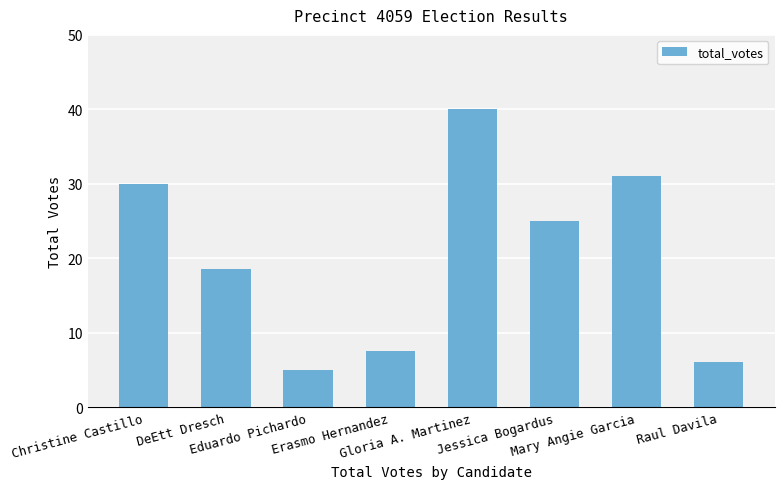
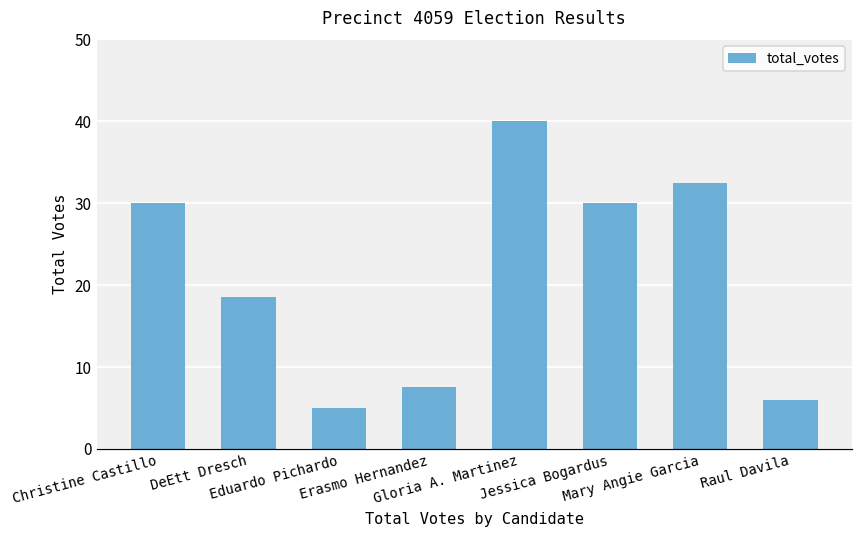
  {
    "Christine Castillo": 30,
    "DeEtt Dresch": 19,
    "Eduardo Pichardo": 5,
    "Erasmo Hernandez": 8,
    "Gloria A. Martinez": 40,
-   "Jessica Bogardus": 25,
-   "Mary Angie Garcia": 31,
+   "Jessica Bogardus": 30,
+   "Mary Angie Garcia": 33,
    "Raul Davila": 6
  }
